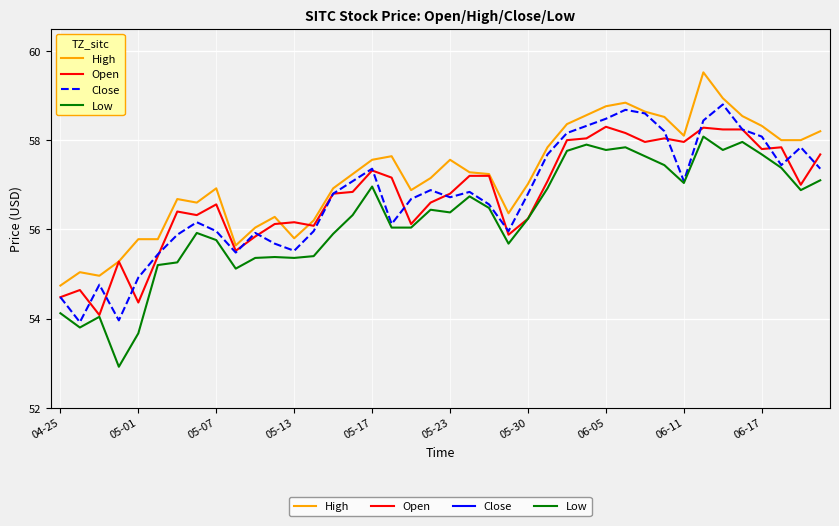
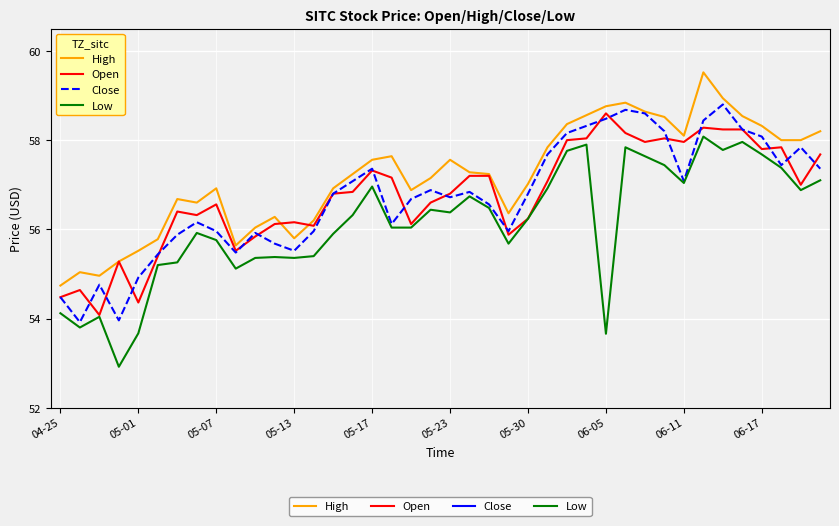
  {
    "High": {
      "04-25": 54.7,
-     "05-01": 55.8,
+     "05-01": 55.5,
      "05-07": 56.9,
      "05-13": 55.8,
      "05-17": 57.6,
      "05-23": 57.6,
      "05-30": 57.0,
      "06-05": 58.8,
      "06-11": 58.1,
      "06-17": 58.3
    },
    "Open": {
      "05-01": 54.4,
      "05-07": 56.6,
      "05-13": 56.2,
      "05-23": 56.8,
-     "06-05": 58.3,
+     "06-05": 58.6,
      "06-11": 58.0,
      "06-17": 57.8
    },
    "Close": {
      "05-01": 54.9,
      "05-07": 56.0,
      "05-13": 55.5,
      "05-23": 56.7,
      "05-30": 56.8,
      "06-05": 58.5,
      "06-17": 58.1
    },
    "Low": {
      "04-25": 54.1,
      "05-01": 53.7,
      "05-07": 55.8,
      "05-13": 55.4,
      "05-17": 57.0,
      "05-23": 56.4,
-     "06-05": 57.8,
+     "06-05": 53.7,
      "06-17": 57.7
    }
  }
